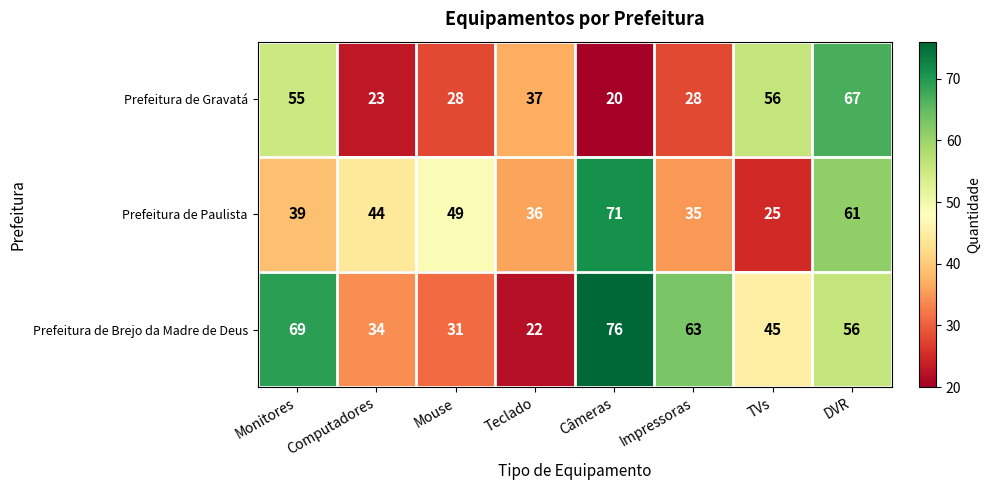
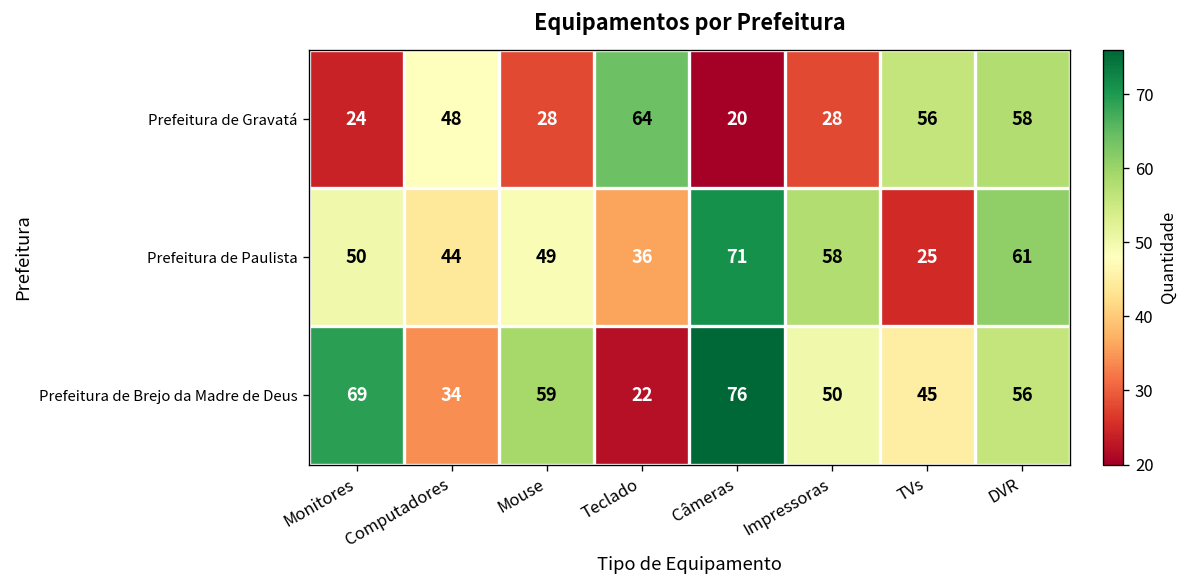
  {
    "Prefeitura de Gravatá": {
-     "Monitores": 55,
-     "Computadores": 23,
+     "Monitores": 24,
+     "Computadores": 48,
      "Mouse": 28,
-     "Teclado": 37,
+     "Teclado": 64,
      "Câmeras": 20,
      "Impressoras": 28,
      "TVs": 56,
-     "DVR": 67
+     "DVR": 58
    },
    "Prefeitura de Paulista": {
-     "Monitores": 39,
+     "Monitores": 50,
      "Computadores": 44,
      "Mouse": 49,
      "Teclado": 36,
      "Câmeras": 71,
-     "Impressoras": 35,
+     "Impressoras": 58,
      "TVs": 25,
      "DVR": 61
    },
    "Prefeitura de Brejo da Madre de Deus": {
      "Monitores": 69,
      "Computadores": 34,
-     "Mouse": 31,
+     "Mouse": 59,
      "Teclado": 22,
      "Câmeras": 76,
-     "Impressoras": 63,
+     "Impressoras": 50,
      "TVs": 45,
      "DVR": 56
    }
  }
